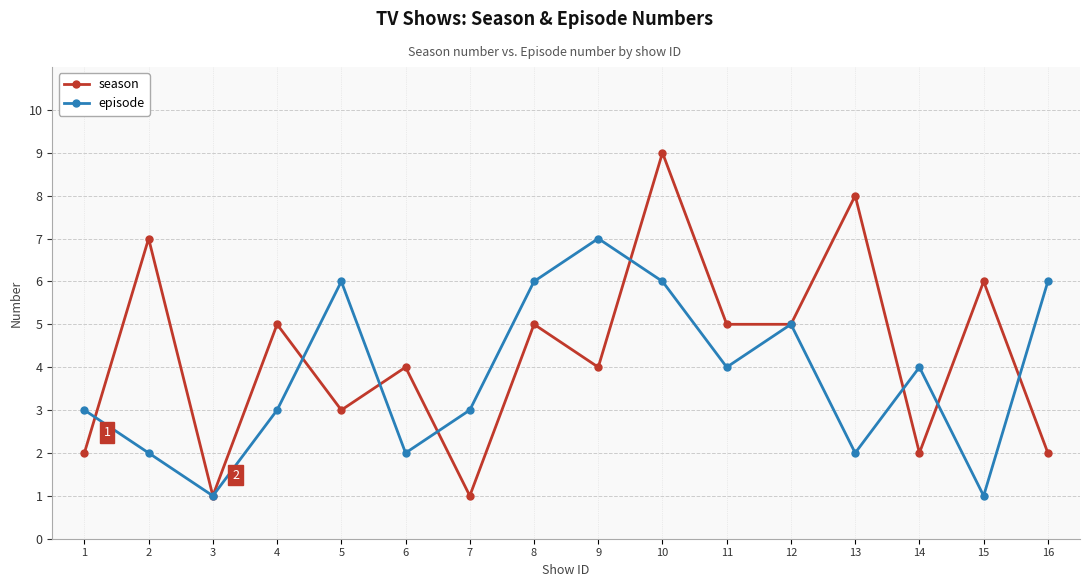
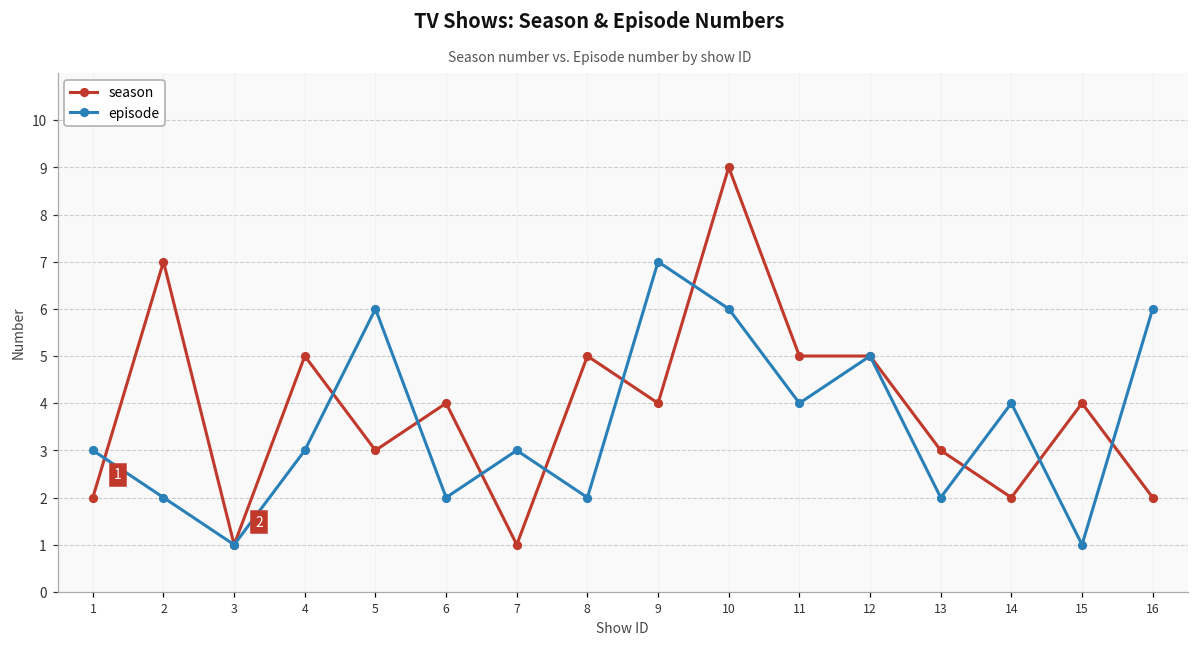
  {
    "season": {
      "2": 7,
      "4": 5,
      "5": 3,
      "6": 4,
      "7": 1,
      "8": 5,
      "9": 4,
      "10": 9,
      "11": 5,
-     "13": 8,
+     "13": 3,
      "14": 2,
-     "15": 6,
+     "15": 4,
      "16": 2
    },
    "episode": {
      "1": 3,
      "2": 2,
      "4": 3,
      "5": 6,
      "6": 2,
      "7": 3,
-     "8": 6,
+     "8": 2,
      "9": 7,
      "10": 6,
      "11": 4,
      "13": 2,
      "14": 4,
      "15": 1,
      "16": 6
    }
  }
